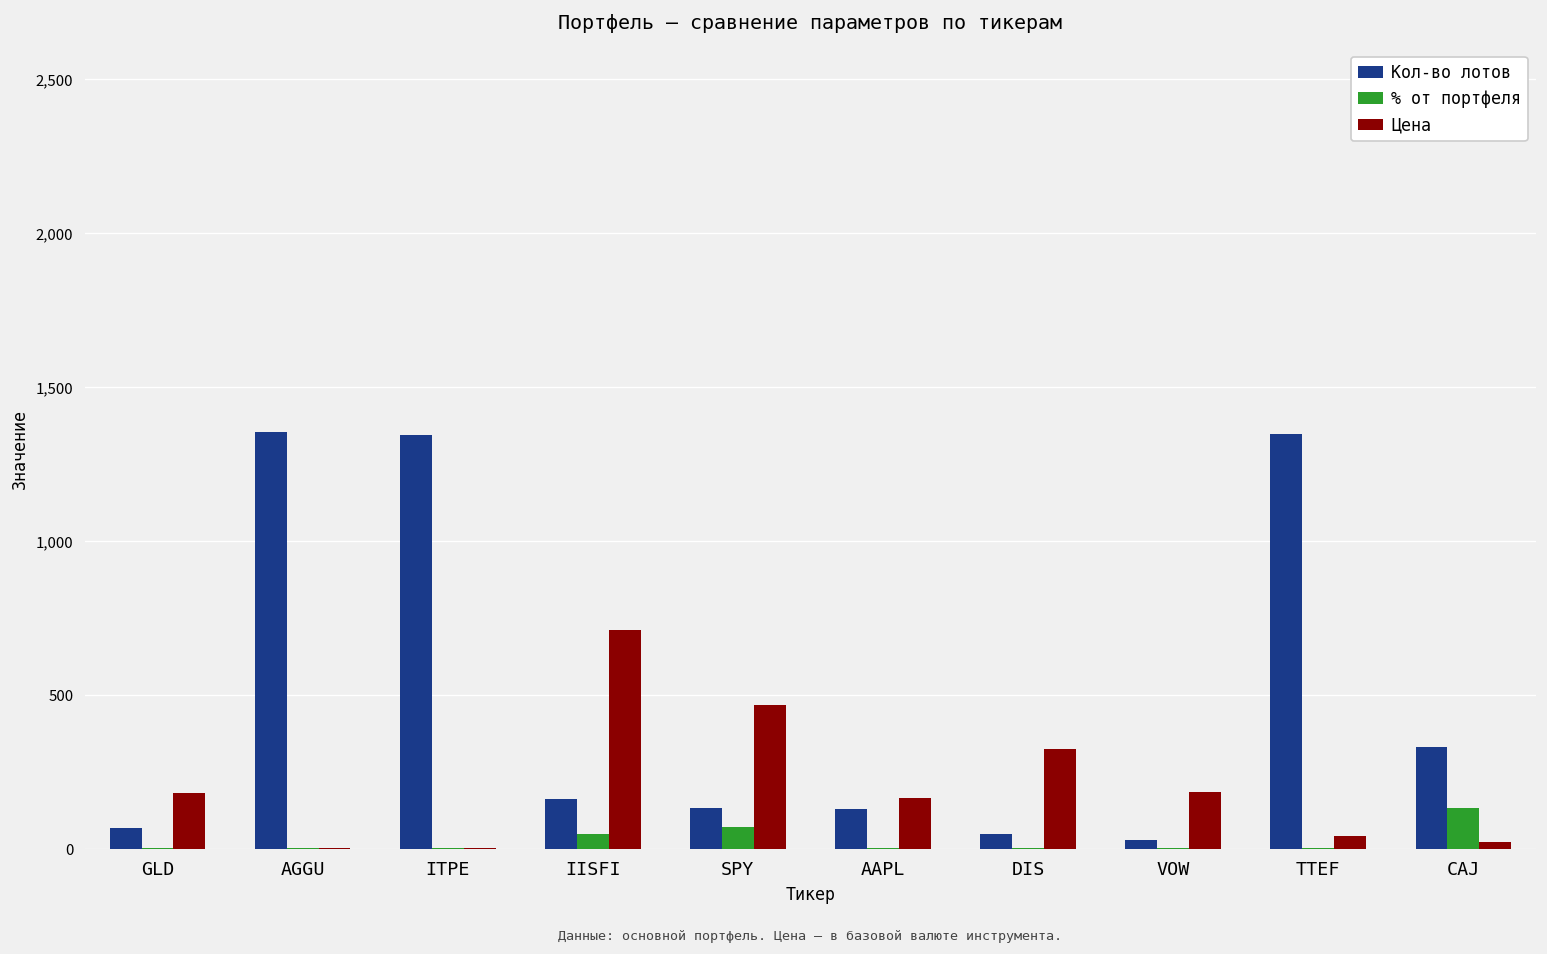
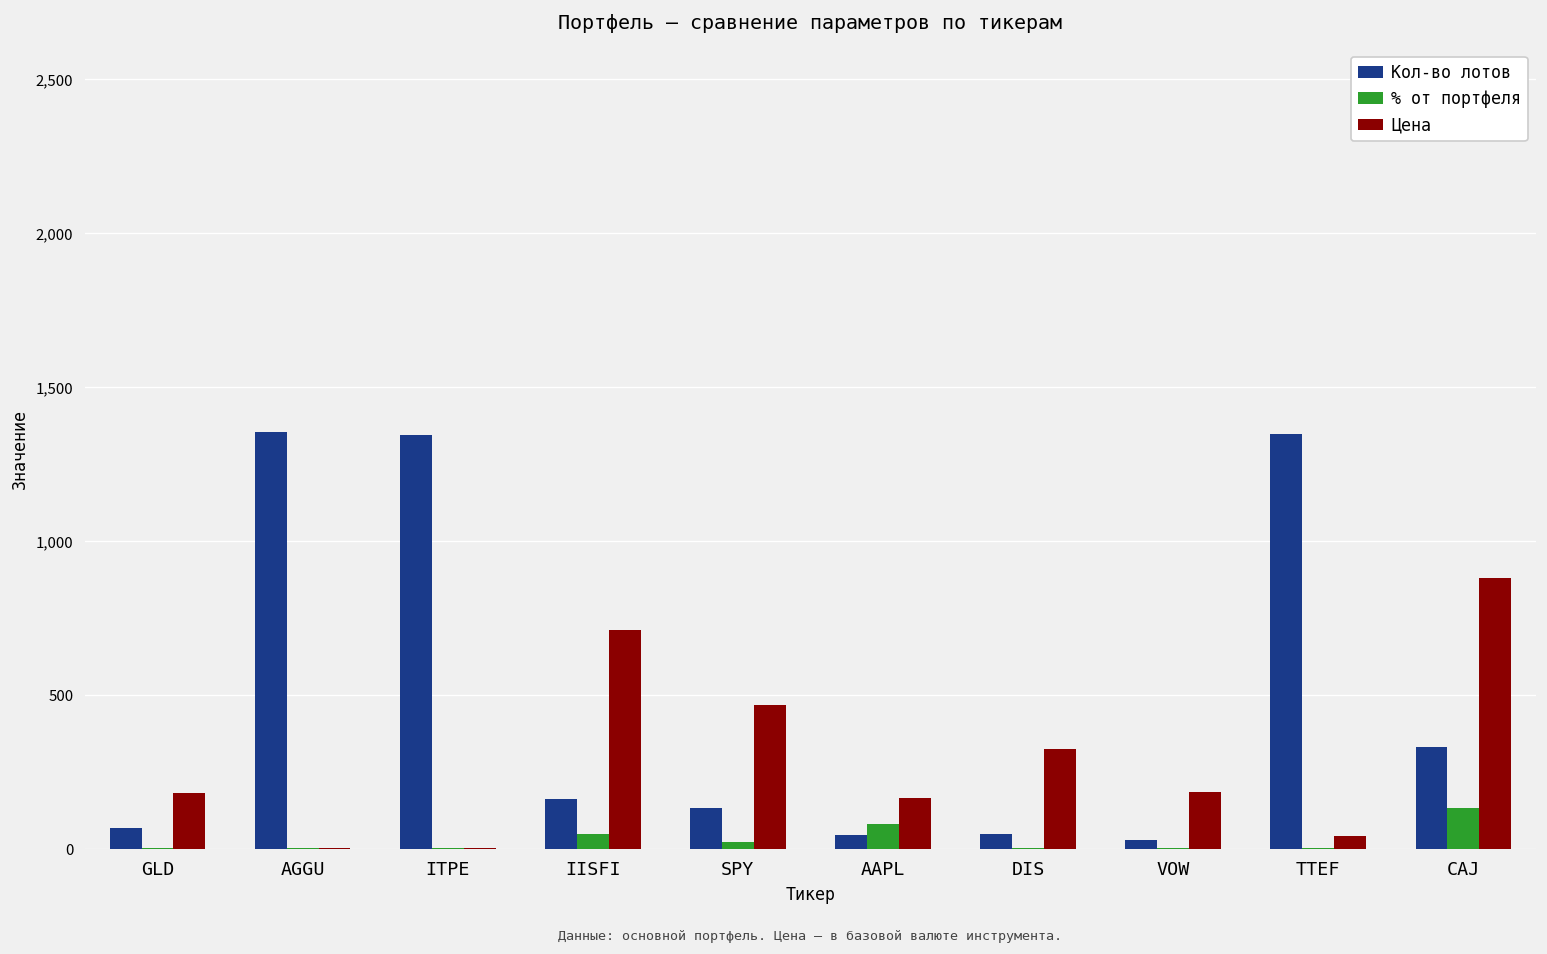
  {
    "Кол-во лотов": {
      "GLD": "70",
      "AGGU": "1,360",
      "ITPE": "1,350",
      "IISFI": "160",
      "SPY": "130",
-     "AAPL": "130",
+     "AAPL": "50",
      "DIS": "50",
      "VOW": "30",
      "TTEF": "1,350",
      "CAJ": "330"
    },
    "% от портфеля": {
      "IISFI": "50",
-     "SPY": "70",
-     "AAPL": "0",
+     "SPY": "20",
+     "AAPL": "80",
      "CAJ": "130"
    },
    "Цена": {
      "GLD": "180",
      "IISFI": "710",
      "SPY": "470",
      "AAPL": "170",
      "DIS": "330",
      "VOW": "190",
      "TTEF": "40",
-     "CAJ": "20"
+     "CAJ": "880"
    }
  }
